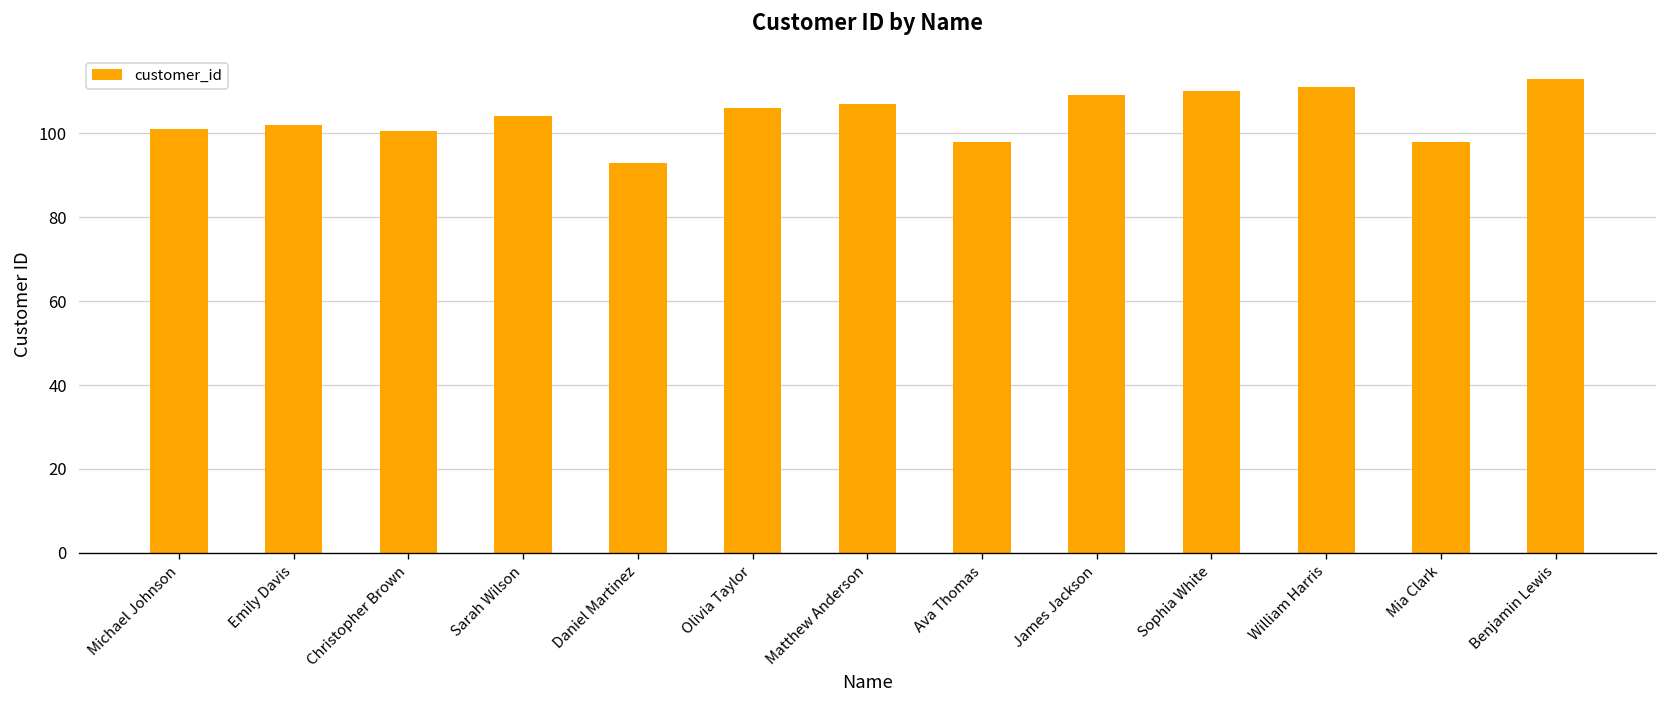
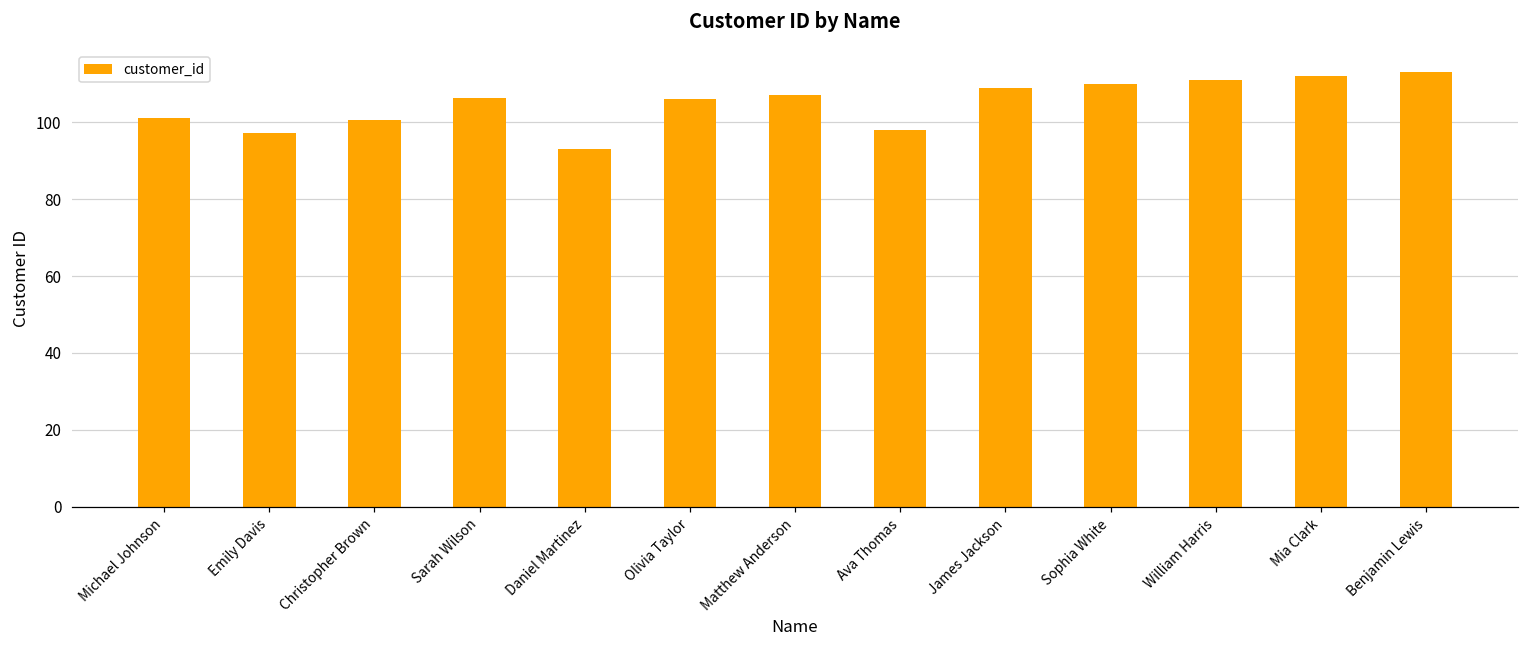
  {
    "Michael Johnson": 101,
-   "Emily Davis": 102,
+   "Emily Davis": 97,
    "Christopher Brown": 101,
-   "Sarah Wilson": 104,
+   "Sarah Wilson": 106,
    "Daniel Martinez": 93,
    "Olivia Taylor": 106,
    "Matthew Anderson": 107,
    "Ava Thomas": 98,
    "James Jackson": 109,
    "Sophia White": 110,
    "William Harris": 111,
-   "Mia Clark": 98,
+   "Mia Clark": 112,
    "Benjamin Lewis": 113
  }
